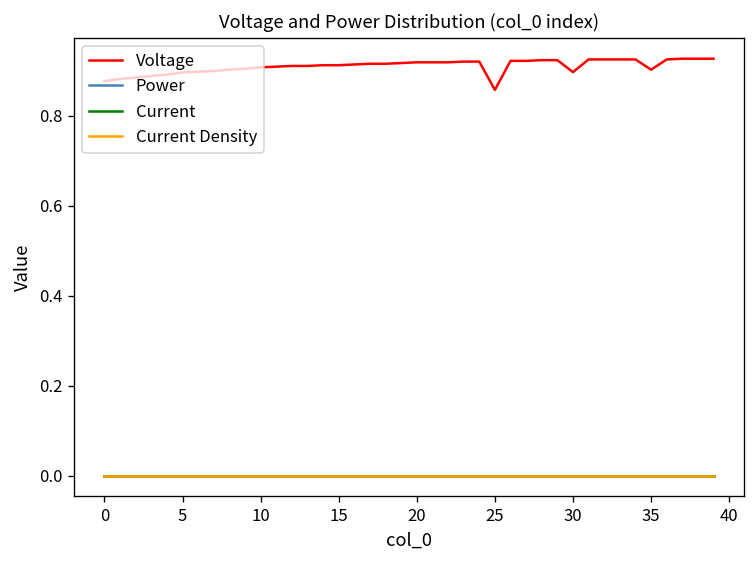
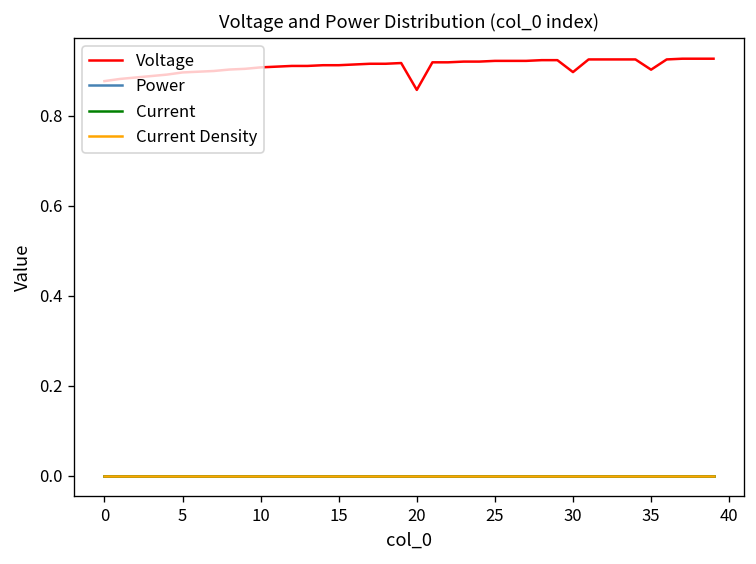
  {
    "Voltage": {
      "15": 0.91,
-     "20": 0.92,
-     "25": 0.86,
+     "20": 0.86,
+     "25": 0.92,
      "30": 0.90,
      "35": 0.90
    },
    "Current Density": {
      "0": 0.00,
      "5": 0.00,
      "10": 0.00,
      "15": 0.00,
      "20": 0.00,
      "25": 0.00,
      "30": 0.00,
      "35": 0.00
    }
  }
